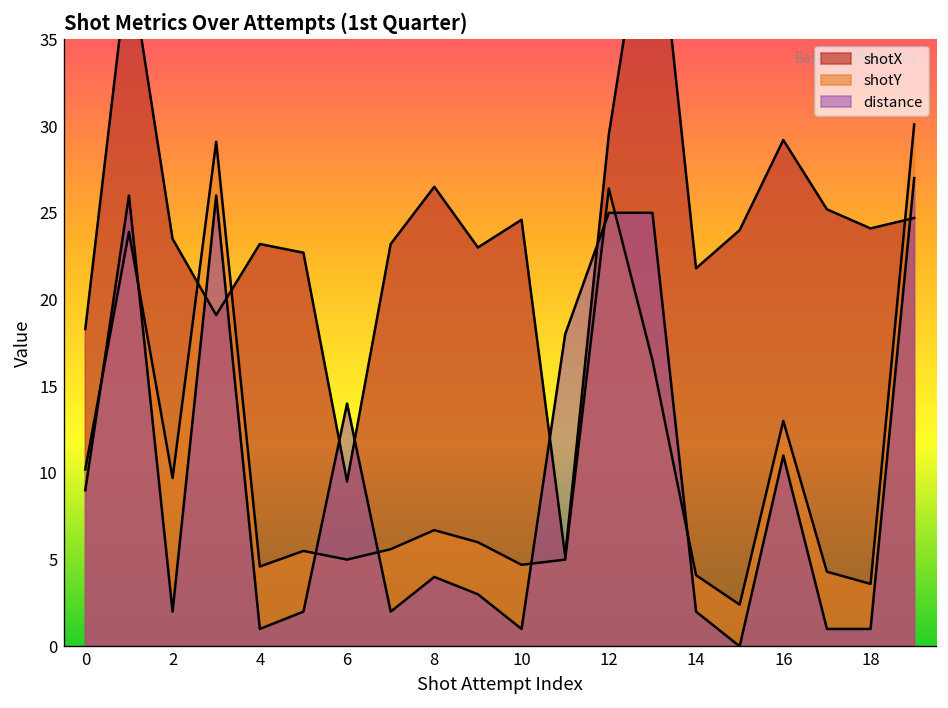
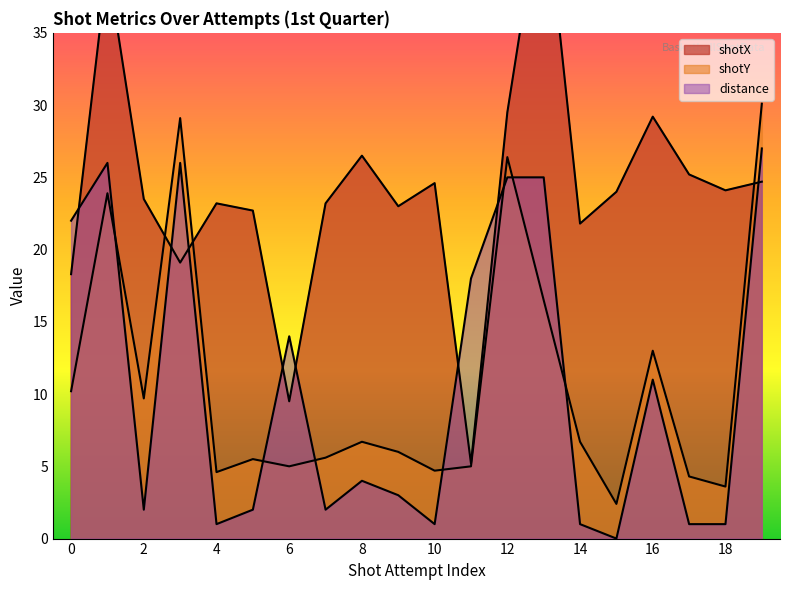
  {
    "shotX": {
      "0": 18.3,
      "2": 23.5,
      "4": 23.2,
      "6": 9.5,
      "8": 26.5,
      "10": 24.6,
      "12": 29.5,
      "14": 21.8,
      "16": 29.2,
      "18": 24.1
    },
    "shotY": {
      "0": 10.2,
      "2": 9.7,
      "4": 4.6,
      "6": 5.0,
      "8": 6.7,
      "10": 4.7,
      "12": 26.4,
-     "14": 4.1,
+     "14": 6.7,
      "16": 13.0,
      "18": 3.6
    },
    "distance": {
-     "0": 9,
+     "0": 22,
      "2": 2,
      "4": 1,
      "6": 14,
      "8": 4,
      "10": 1,
      "12": 25,
-     "14": 2,
+     "14": 1,
      "16": 11,
      "18": 1
    }
  }
